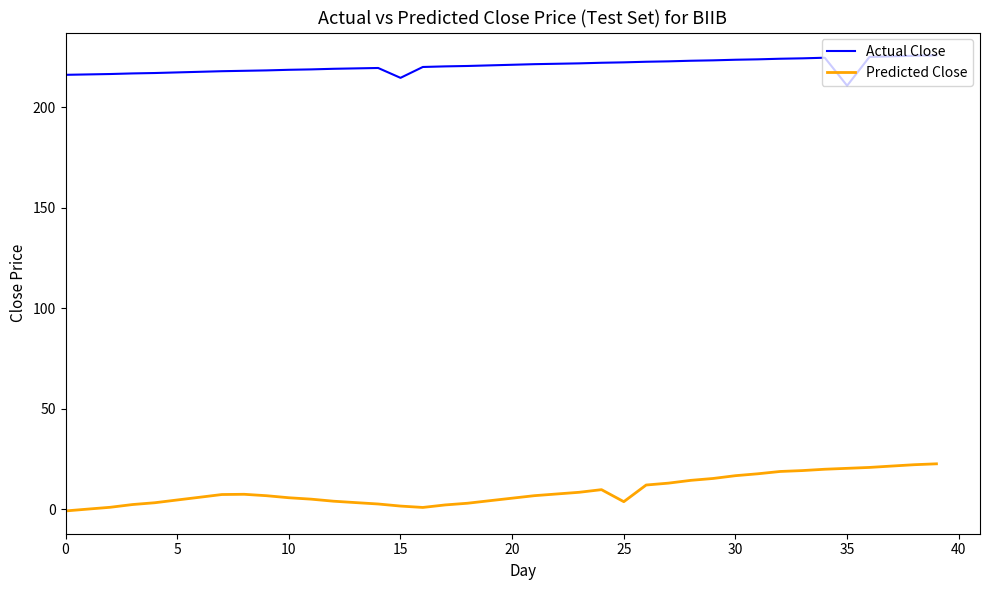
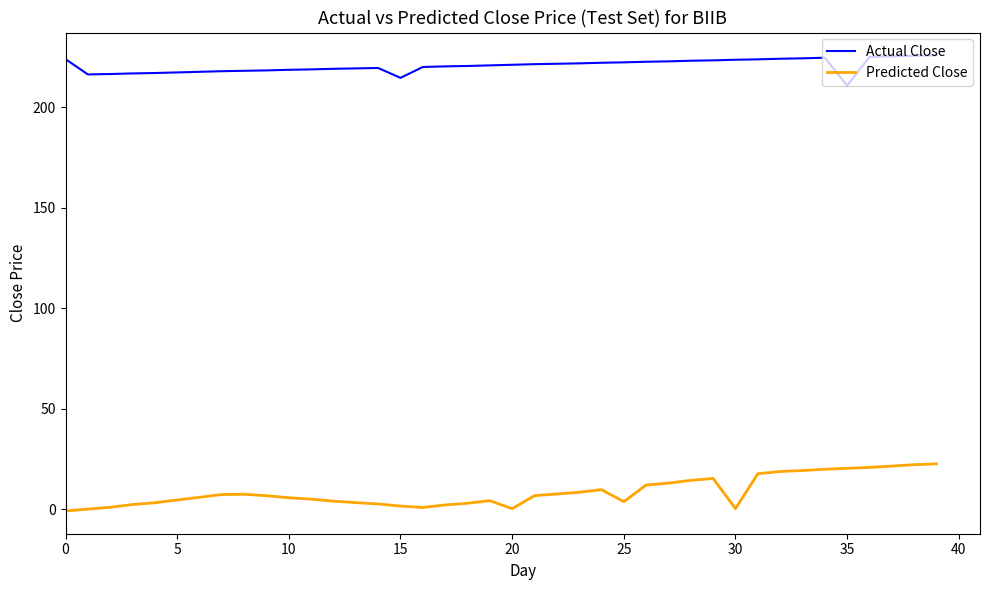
  {
    "Actual Close": {
-     "0": 216,
+     "0": 224,
      "5": 217,
      "10": 219,
      "15": 215,
      "20": 221,
      "25": 222,
      "30": 224,
      "35": 211
    },
    "Predicted Close": {
      "0": -1,
      "5": 5,
      "10": 6,
      "15": 2,
-     "20": 6,
+     "20": 0,
      "25": 4,
-     "30": 17,
+     "30": 0,
      "35": 20
    }
  }
